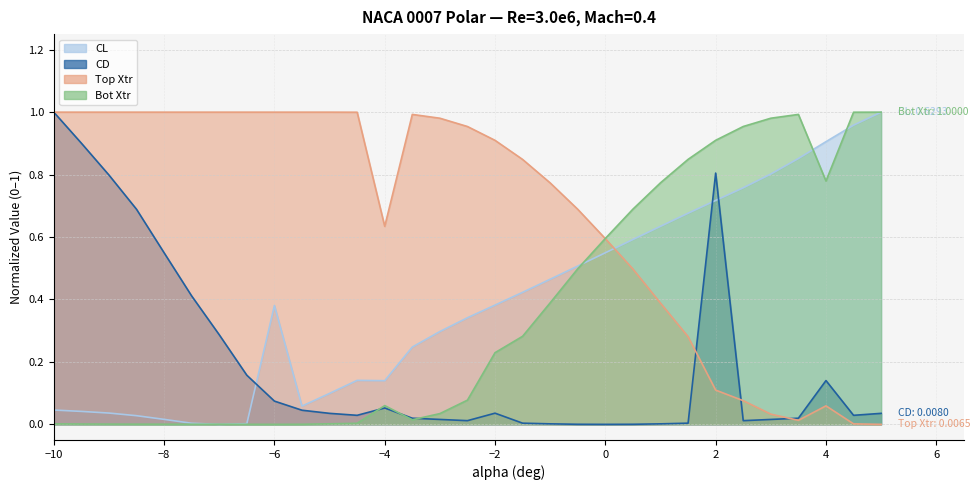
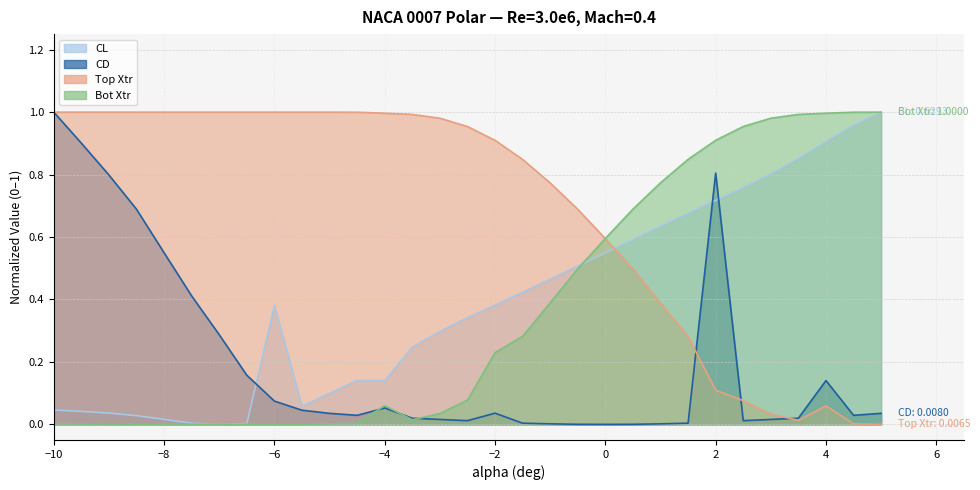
  {
    "CL": {
      "−10": 0.05,
      "−8": 0.02,
      "−6": 0.38,
      "−4": 0.14,
      "−2": 0.38,
      "0": 0.55,
      "2": 0.72,
      "4": 0.91
    },
    "CD": {
      "−8": 0.55,
      "−6": 0.07,
      "−2": 0.04,
      "0": 0.00,
      "2": 0.80,
      "4": 0.14
    },
    "Top Xtr": {
      "−8": 1.00,
      "−6": 1.00,
-     "−4": 0.63,
+     "−4": 1.00,
      "−2": 0.91,
      "2": 0.11,
      "4": 0.06
    },
    "Bot Xtr": {
      "−10": 0.00,
      "−8": 0.00,
      "−6": 0.00,
      "−2": 0.23,
      "2": 0.91,
-     "4": 0.78
+     "4": 1.00
    }
  }
